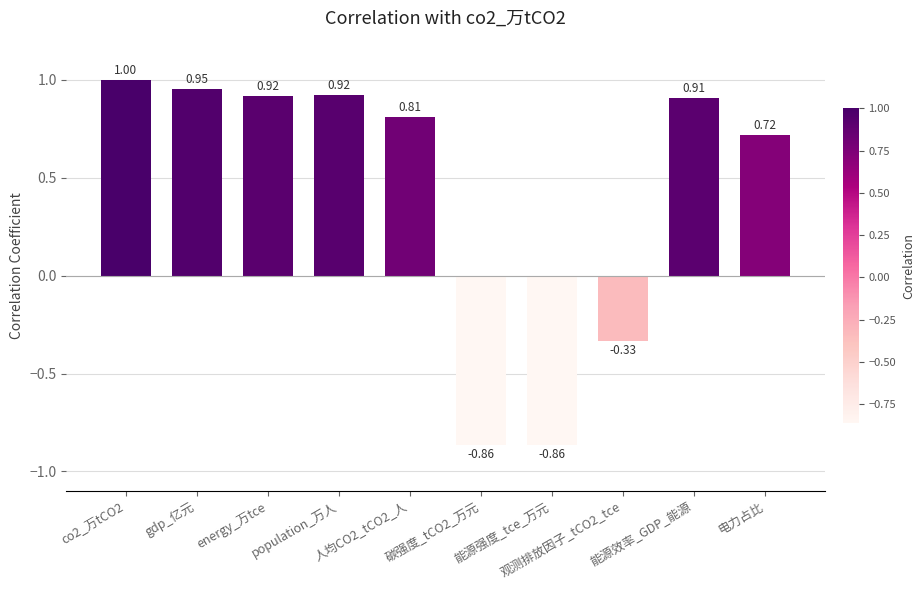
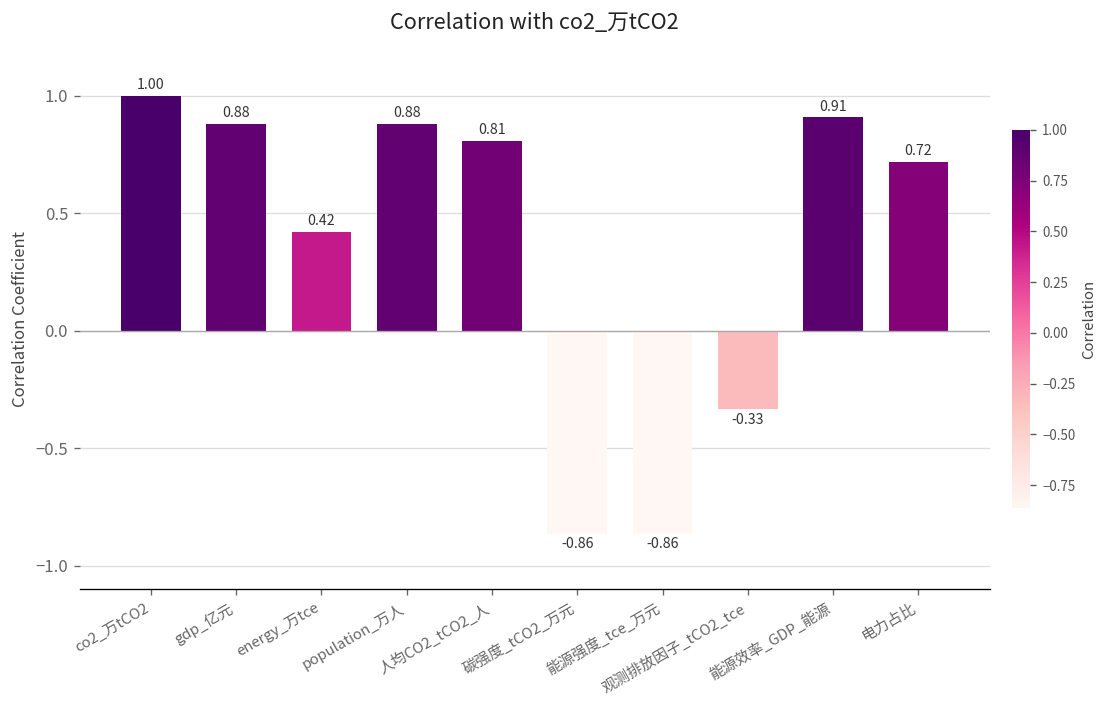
  {
    "co2_万tCO2": 1.00,
-   "gdp_亿元": 0.95,
-   "energy_万tce": 0.92,
-   "population_万人": 0.92,
+   "gdp_亿元": 0.88,
+   "energy_万tce": 0.42,
+   "population_万人": 0.88,
    "人均CO2_tCO2_人": 0.81,
    "碳强度_tCO2_万元": -0.86,
    "能源强度_tce_万元": -0.86,
    "观测排放因子_tCO2_tce": -0.33,
    "能源效率_GDP_能源": 0.91,
    "电力占比": 0.72
  }
